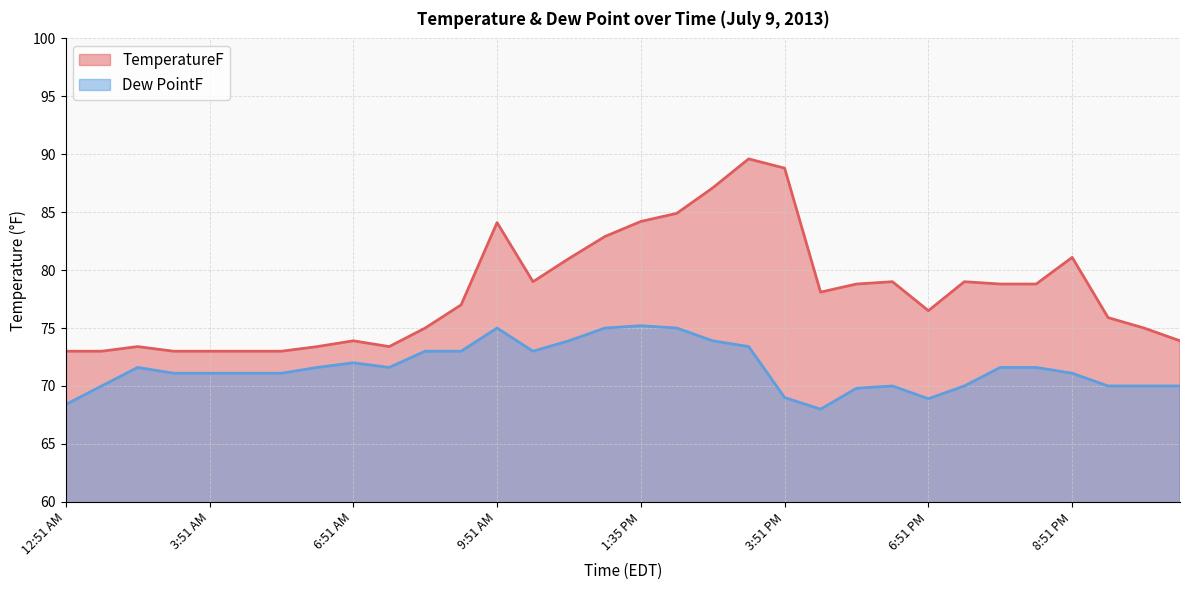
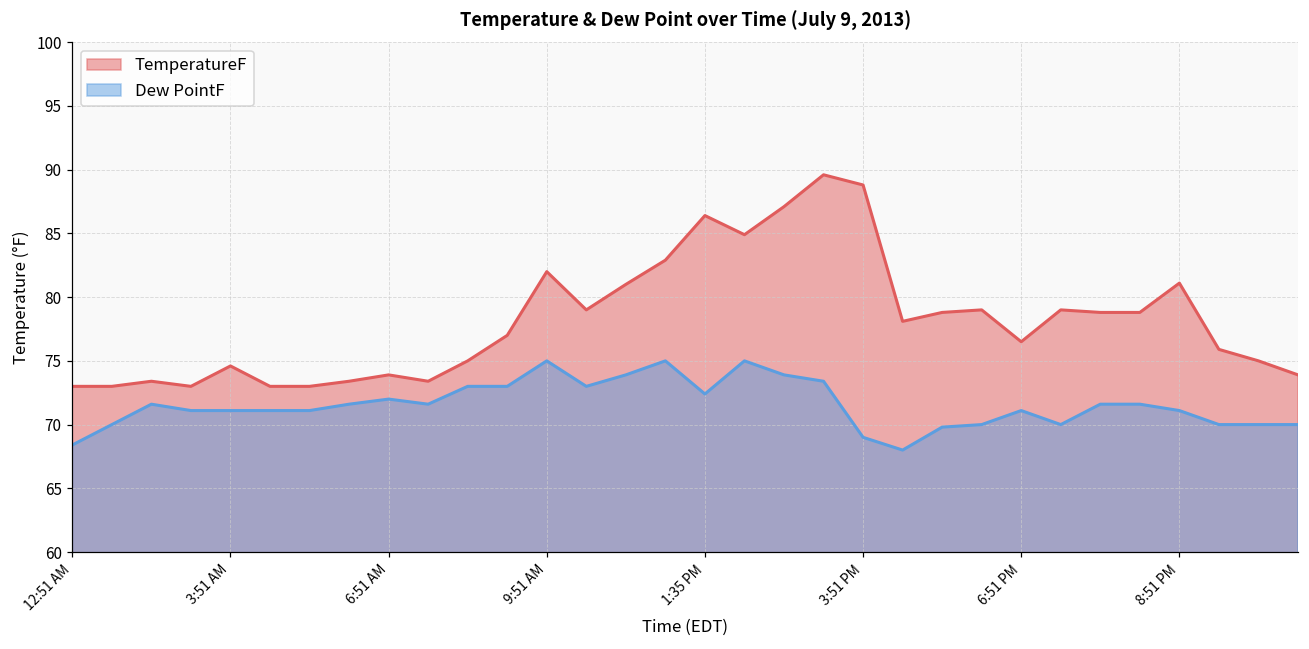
  {
    "TemperatureF": {
      "12:51 AM": 73.0,
-     "3:51 AM": 73.0,
+     "3:51 AM": 74.6,
      "6:51 AM": 73.9,
-     "9:51 AM": 84.1,
-     "1:35 PM": 84.2,
+     "9:51 AM": 82.0,
+     "1:35 PM": 86.4,
      "3:51 PM": 88.8,
      "6:51 PM": 76.5,
      "8:51 PM": 81.1
    },
    "Dew PointF": {
      "12:51 AM": 68.4,
      "3:51 AM": 71.1,
      "6:51 AM": 72.0,
      "9:51 AM": 75.0,
-     "1:35 PM": 75.2,
+     "1:35 PM": 72.4,
      "3:51 PM": 69.0,
-     "6:51 PM": 68.9,
+     "6:51 PM": 71.1,
      "8:51 PM": 71.1
    }
  }
